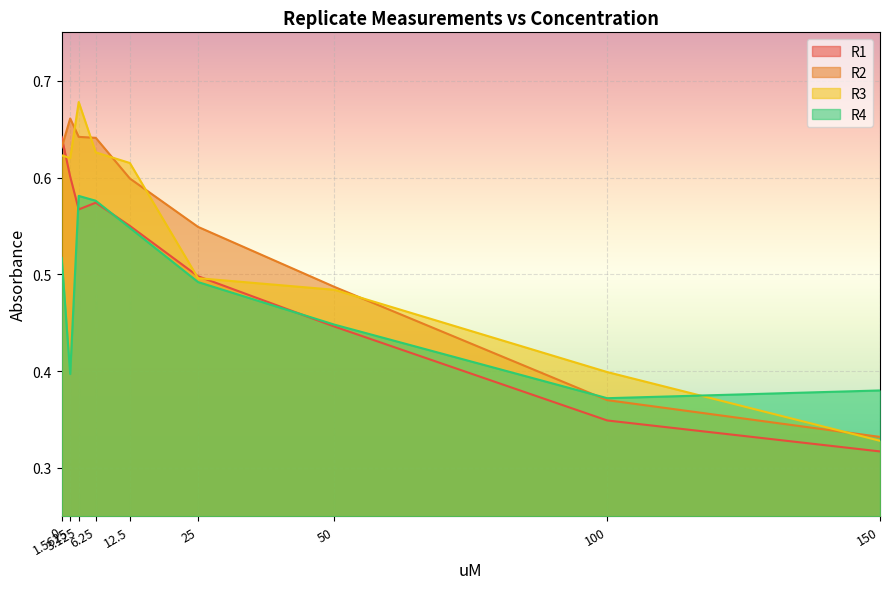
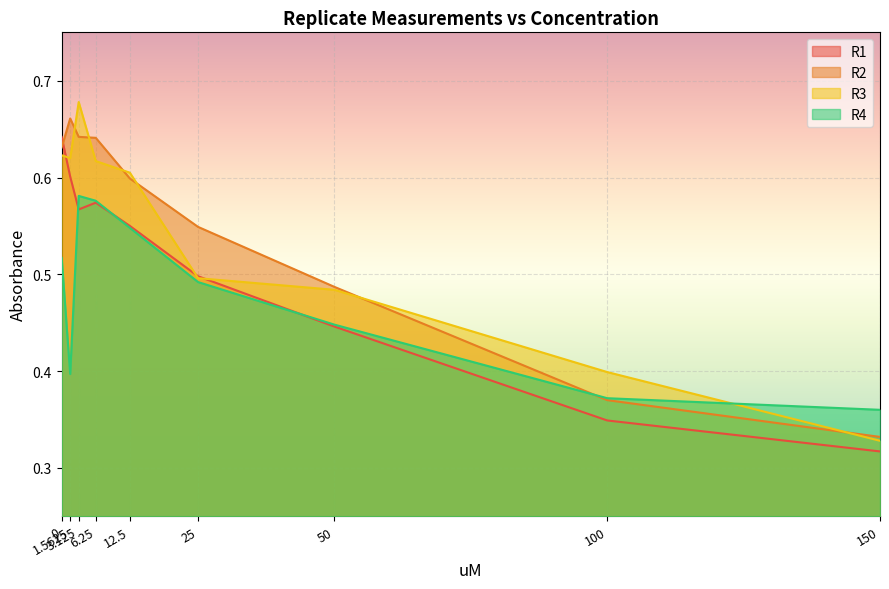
  {
    "R3": {
      "0": 0.62,
      "1.5625": 0.62,
      "3.125": 0.68,
-     "6.25": 0.63,
-     "12.5": 0.62,
+     "6.25": 0.62,
+     "12.5": 0.61,
      "50": 0.48,
      "100": 0.40,
      "150": 0.33
    },
    "R4": {
      "0": 0.52,
      "1.5625": 0.40,
      "3.125": 0.58,
      "25": 0.49,
-     "150": 0.38
+     "150": 0.36
    }
  }
